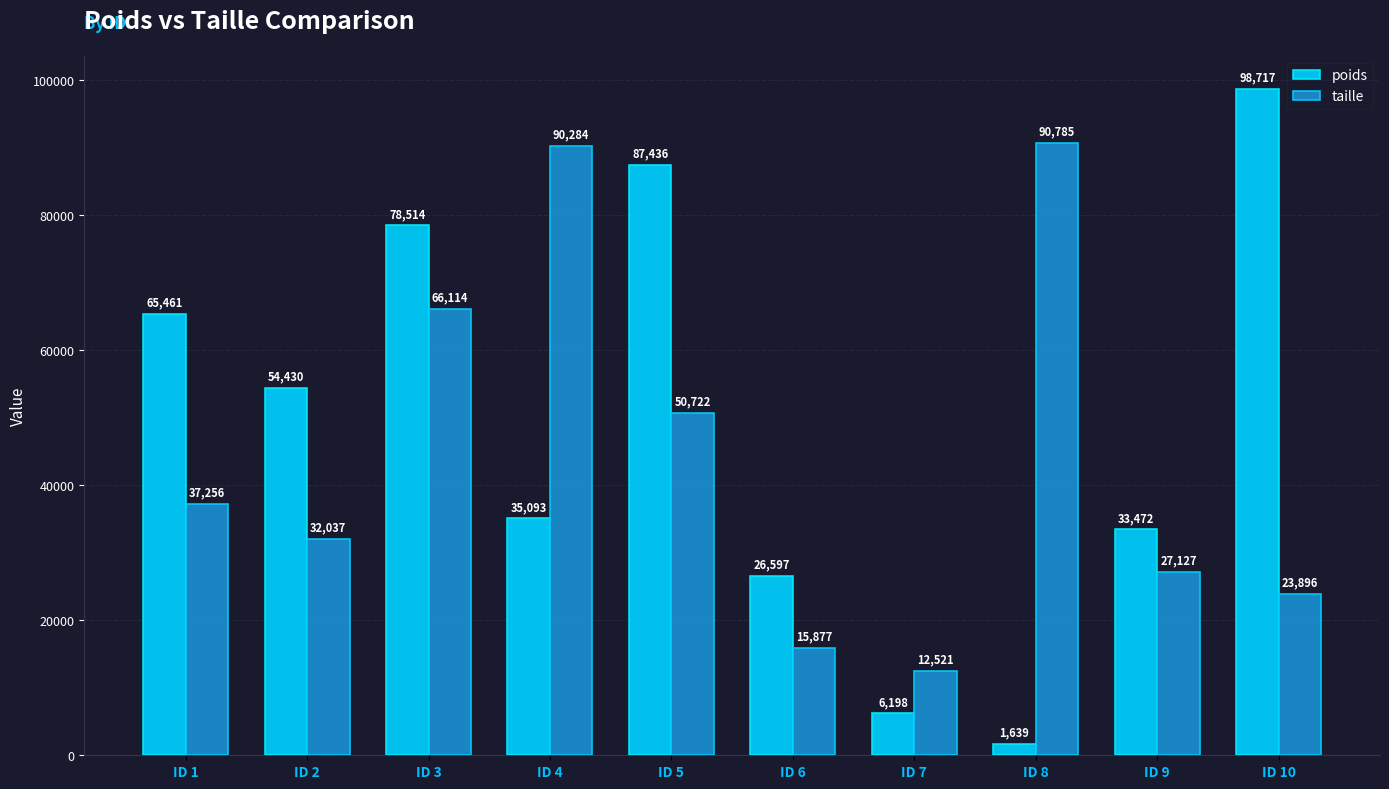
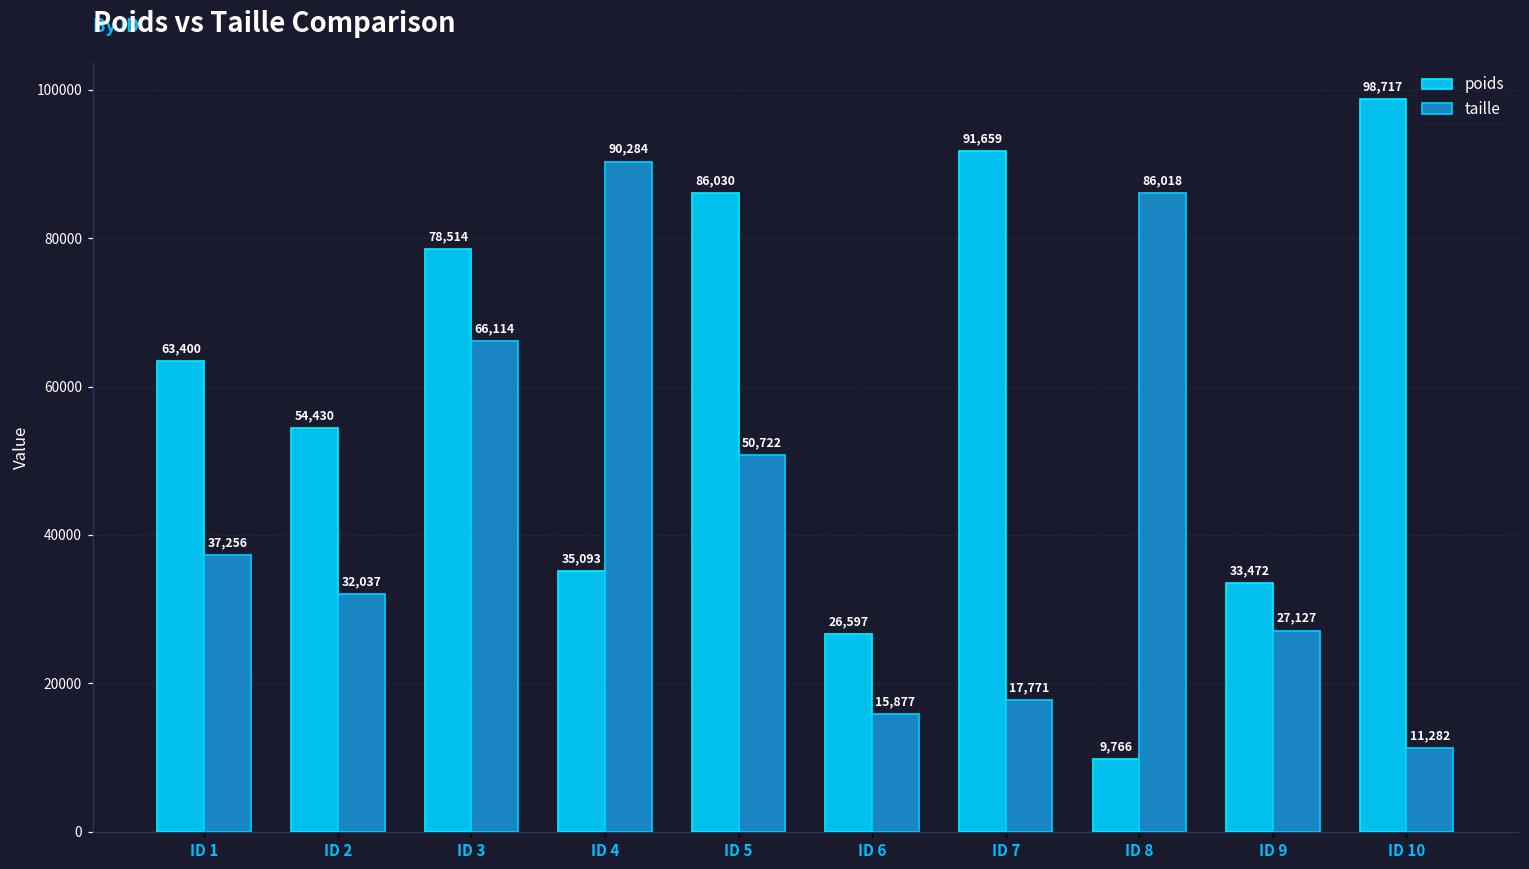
  {
    "poids": {
-     "ID 1": "65,461",
+     "ID 1": "63,400",
      "ID 2": "54,430",
      "ID 3": "78,514",
      "ID 4": "35,093",
-     "ID 5": "87,436",
+     "ID 5": "86,030",
      "ID 6": "26,597",
-     "ID 7": "6,198",
-     "ID 8": "1,639",
+     "ID 7": "91,659",
+     "ID 8": "9,766",
      "ID 9": "33,472",
      "ID 10": "98,717"
    },
    "taille": {
      "ID 1": "37,256",
      "ID 2": "32,037",
      "ID 3": "66,114",
      "ID 4": "90,284",
      "ID 5": "50,722",
      "ID 6": "15,877",
-     "ID 7": "12,521",
-     "ID 8": "90,785",
+     "ID 7": "17,771",
+     "ID 8": "86,018",
      "ID 9": "27,127",
-     "ID 10": "23,896"
+     "ID 10": "11,282"
    }
  }
